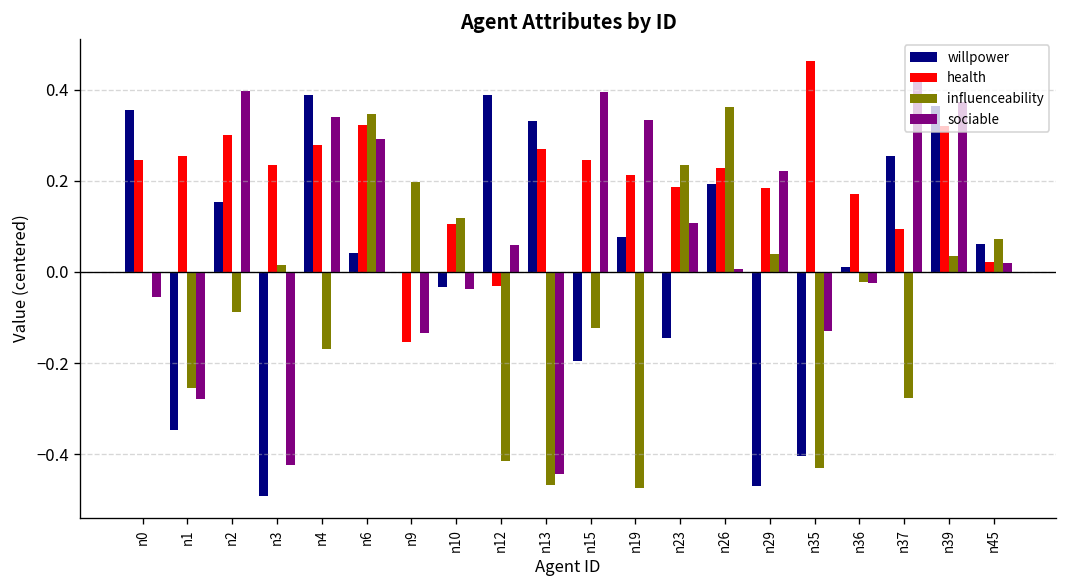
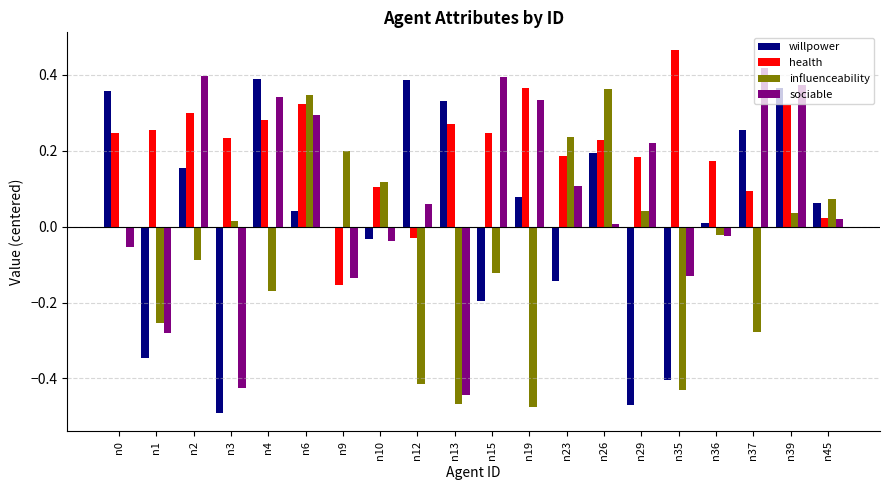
  {
    "willpower": {
      "n0": 0.36,
      "n1": -0.35,
      "n2": 0.15,
      "n3": -0.49,
      "n4": 0.39,
      "n6": 0.04,
      "n10": -0.03,
      "n12": 0.39,
      "n13": 0.33,
      "n15": -0.19,
      "n19": 0.08,
      "n23": -0.14,
      "n26": 0.19,
      "n29": -0.47,
      "n35": -0.40,
      "n36": 0.01,
      "n37": 0.26,
      "n45": 0.06
    },
    "health": {
      "n0": 0.25,
      "n1": 0.25,
      "n2": 0.30,
      "n3": 0.23,
      "n4": 0.28,
      "n6": 0.32,
      "n9": -0.15,
      "n10": 0.11,
      "n12": -0.03,
      "n13": 0.27,
      "n15": 0.25,
-     "n19": 0.21,
+     "n19": 0.37,
      "n23": 0.19,
      "n26": 0.23,
      "n29": 0.18,
      "n35": 0.46,
      "n36": 0.17,
      "n37": 0.09,
      "n39": 0.32,
      "n45": 0.02
    },
    "influenceability": {
      "n1": -0.26,
      "n2": -0.09,
      "n3": 0.01,
      "n4": -0.17,
      "n6": 0.35,
      "n9": 0.20,
      "n10": 0.12,
      "n12": -0.42,
      "n13": -0.47,
      "n15": -0.12,
      "n19": -0.47,
      "n23": 0.24,
      "n26": 0.36,
      "n29": 0.04,
      "n35": -0.43,
      "n36": -0.02,
      "n37": -0.28,
      "n39": 0.03,
      "n45": 0.07
    },
    "sociable": {
      "n0": -0.05,
      "n1": -0.28,
      "n2": 0.40,
      "n3": -0.42,
      "n4": 0.34,
      "n6": 0.29,
      "n9": -0.13,
      "n10": -0.04,
      "n12": 0.06,
      "n13": -0.44,
      "n15": 0.40,
      "n19": 0.33,
      "n23": 0.11,
      "n26": 0.01,
      "n29": 0.22,
      "n35": -0.13,
      "n36": -0.03,
      "n45": 0.02
    }
  }
